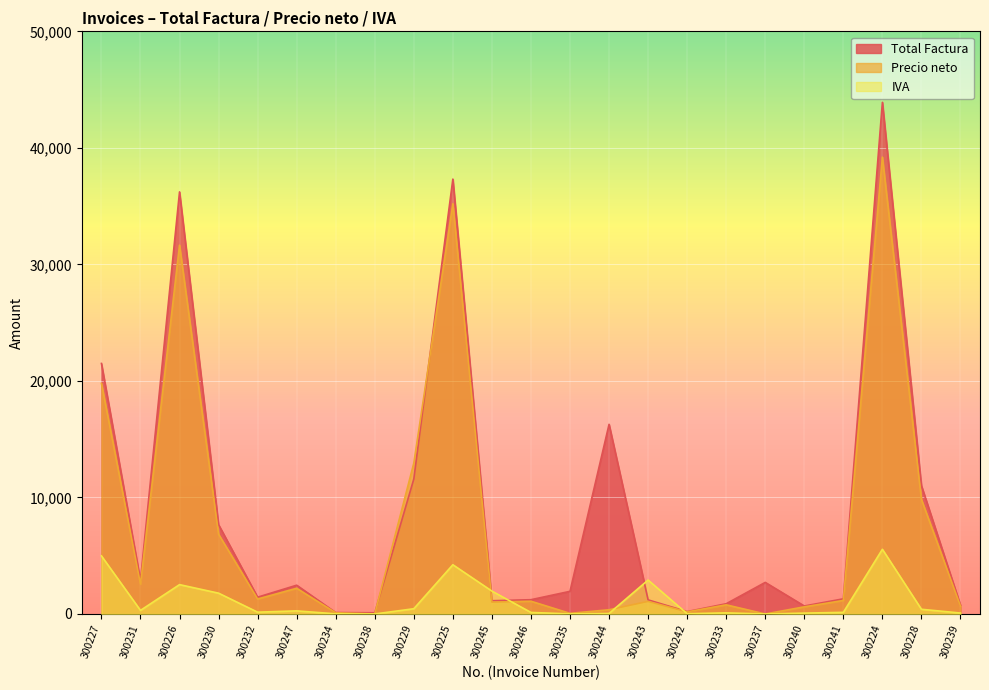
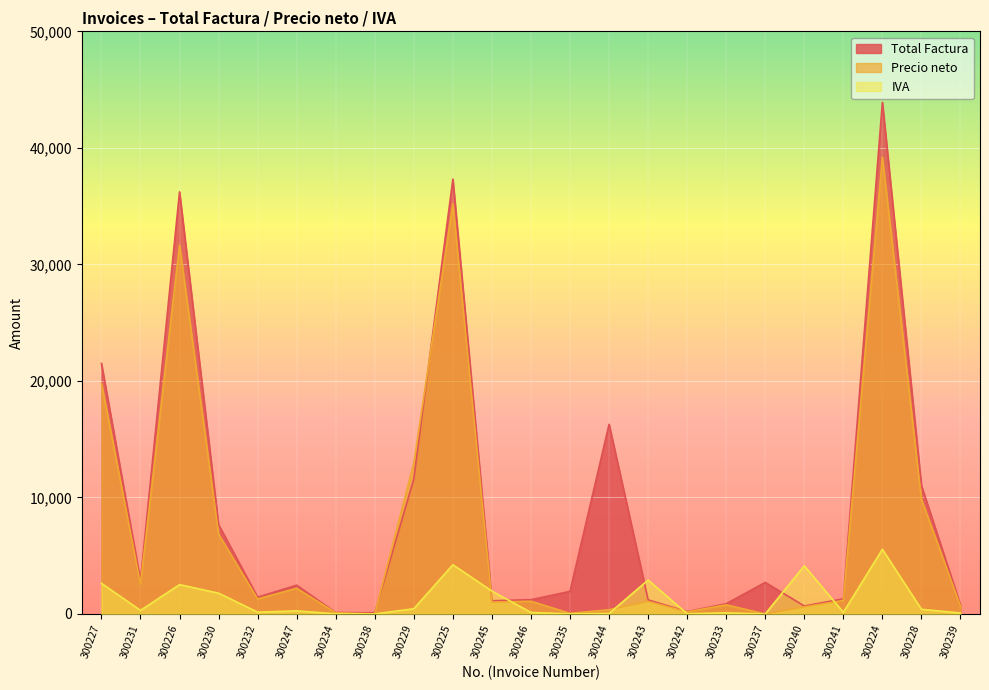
  {
    "Total Factura": {
      "300227": "21,500",
      "300231": "2,900",
      "300226": "36,200",
      "300230": "7,700",
      "300247": "2,500",
      "300229": "11,600",
      "300225": "37,300",
      "300235": "1,900",
      "300244": "16,300",
      "300237": "2,700",
      "300224": "43,900",
      "300228": "11,000"
    },
    "Precio neto": {
      "300227": "19,800",
      "300231": "2,600",
      "300226": "31,700",
      "300230": "6,800",
      "300247": "2,200",
      "300229": "12,900",
      "300225": "35,200",
      "300244": "400",
      "300224": "39,200",
      "300228": "9,800"
    },
    "IVA": {
-     "300227": "5,000",
+     "300227": "2,600",
      "300231": "300",
      "300226": "2,500",
      "300230": "1,800",
      "300232": "200",
      "300247": "300",
      "300229": "400",
      "300225": "4,200",
      "300245": "2,000",
      "300246": "100",
      "300244": "0",
      "300243": "2,900",
      "300233": "100",
-     "300240": "100",
+     "300240": "4,100",
      "300241": "100",
      "300224": "5,600",
      "300228": "400",
      "300239": "100"
    }
  }
